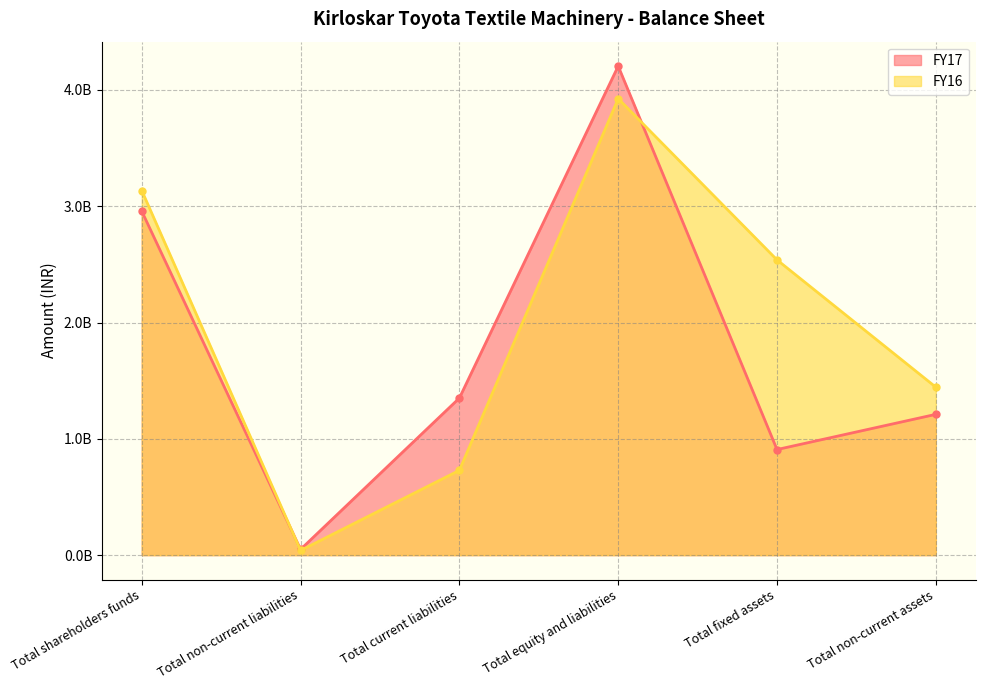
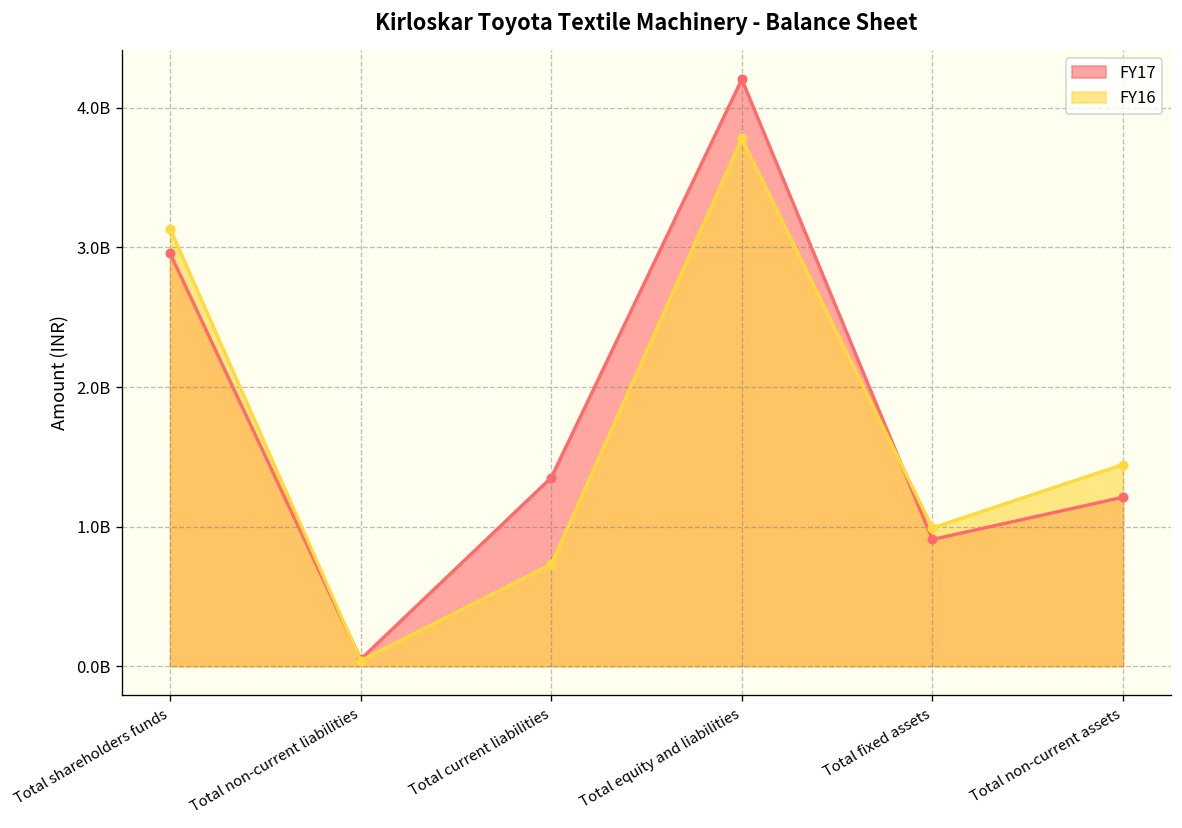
  {
    "FY17": {
      "Total shareholders funds": 2960000000,
      "Total current liabilities": 1350000000,
      "Total equity and liabilities": 4200000000,
      "Total fixed assets": 910000000,
      "Total non-current assets": 1210000000
    },
    "FY16": {
      "Total shareholders funds": 3130000000,
      "Total current liabilities": 730000000,
-     "Total equity and liabilities": 3920000000,
-     "Total fixed assets": 2540000000,
+     "Total equity and liabilities": 3780000000,
+     "Total fixed assets": 990000000,
      "Total non-current assets": 1440000000
    }
  }
